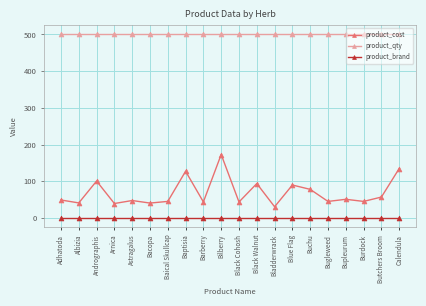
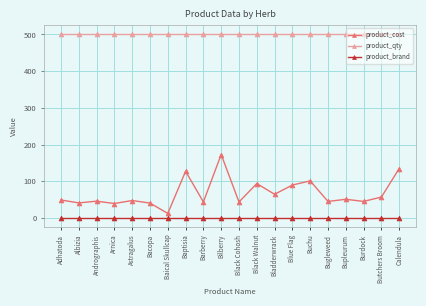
  {
    "product_cost": {
      "Adhatoda": 50,
      "Albizia": 40,
-     "Andrographis": 100,
+     "Andrographis": 50,
      "Arnica": 40,
      "Astragalus": 50,
      "Bacopa": 40,
-     "Baical Skullcap": 50,
+     "Baical Skullcap": 10,
      "Baptisia": 130,
      "Barberry": 40,
      "Bilberry": 170,
      "Black Cohosh": 40,
      "Black Walnut": 90,
-     "Bladderwrack": 30,
+     "Bladderwrack": 60,
      "Blue Flag": 90,
-     "Buchu": 80,
+     "Buchu": 100,
      "Bugleweed": 50,
      "Bupleurum": 50,
      "Burdock": 50,
      "Butchers Broom": 60,
      "Calendula": 130
    },
    "product_qty": {
      "Adhatoda": 500,
      "Albizia": 500,
      "Andrographis": 500,
      "Arnica": 500,
      "Astragalus": 500,
      "Bacopa": 500,
      "Baical Skullcap": 500,
      "Baptisia": 500,
      "Barberry": 500,
      "Bilberry": 500,
      "Black Cohosh": 500,
      "Black Walnut": 500,
      "Bladderwrack": 500,
      "Blue Flag": 500,
      "Buchu": 500,
      "Bugleweed": 500
    },
    "product_brand": {
      "Adhatoda": 0,
      "Albizia": 0,
      "Andrographis": 0,
      "Arnica": 0,
      "Astragalus": 0,
      "Bacopa": 0,
      "Baical Skullcap": 0,
      "Baptisia": 0,
      "Barberry": 0,
      "Bilberry": 0,
      "Black Cohosh": 0,
      "Black Walnut": 0,
      "Bladderwrack": 0,
      "Blue Flag": 0,
      "Buchu": 0,
      "Bugleweed": 0,
      "Bupleurum": 0,
      "Burdock": 0,
      "Butchers Broom": 0,
      "Calendula": 0
    }
  }
